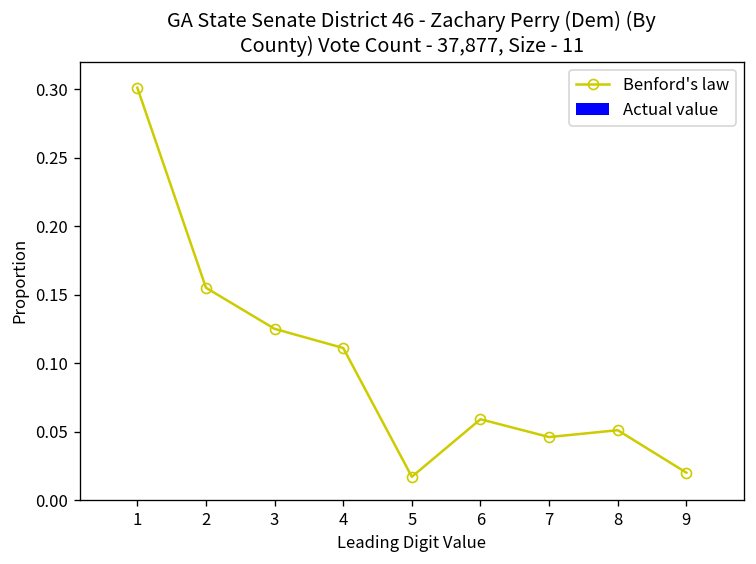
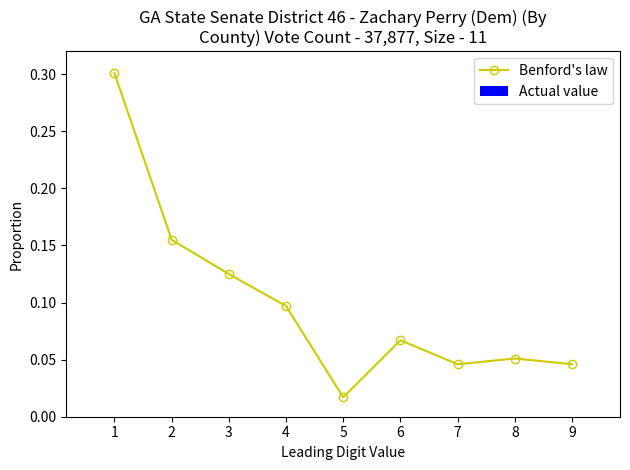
  {
    "Benford's law": {
      "1": 0.301,
      "2": 0.155,
      "3": 0.125,
-     "4": 0.111,
+     "4": 0.097,
      "5": 0.017,
-     "6": 0.059,
+     "6": 0.067,
      "7": 0.046,
      "8": 0.051,
-     "9": 0.020
+     "9": 0.046
    },
    "Actual value": {
      "1": 0.000,
      "2": 0.000,
      "3": 0.000,
      "4": 0.000,
      "5": 0.000,
      "6": 0.000,
      "7": 0.000,
      "8": 0.000,
      "9": 0.000
    }
  }
